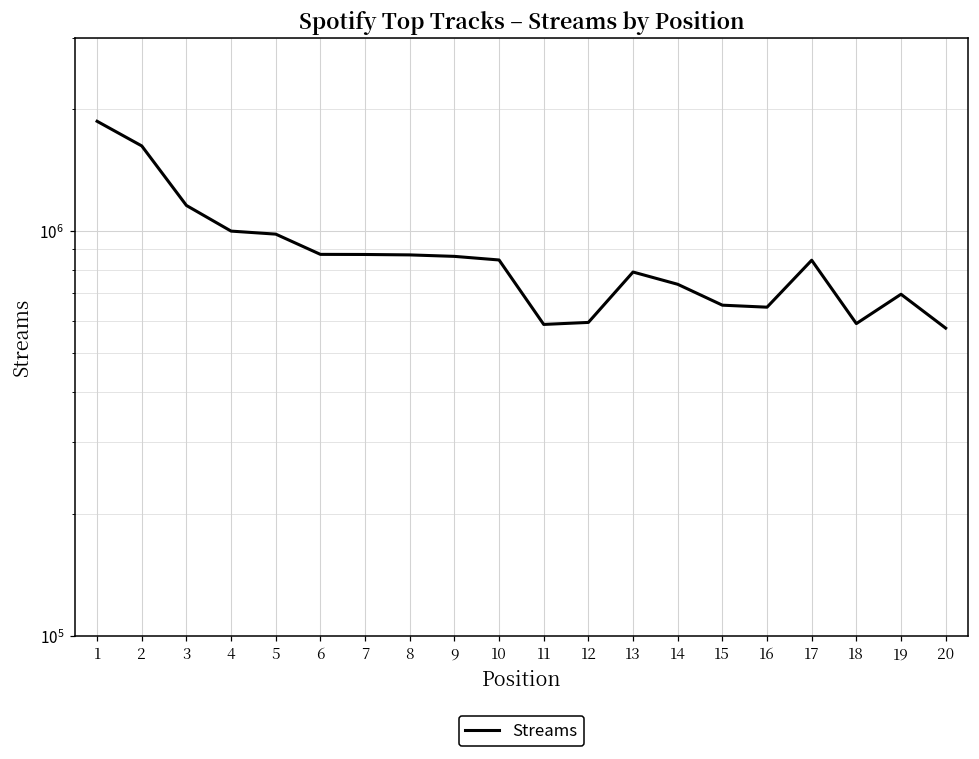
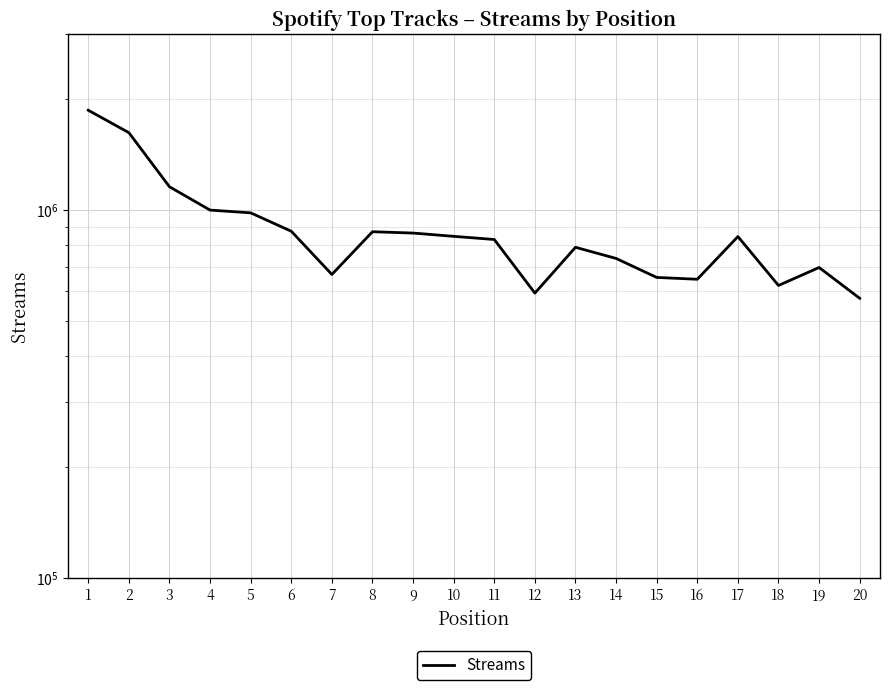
  {
    "1": 1900000,
    "2": 1600000,
    "3": 1150000,
    "4": 1000000,
    "5": 980000,
    "6": 870000,
-   "7": 870000,
+   "7": 670000,
    "8": 870000,
    "9": 860000,
    "10": 850000,
-   "11": 590000,
+   "11": 830000,
    "12": 590000,
    "13": 790000,
    "14": 740000,
    "15": 650000,
    "16": 650000,
    "17": 850000,
-   "18": 590000,
+   "18": 620000,
    "19": 700000,
    "20": 570000
  }
